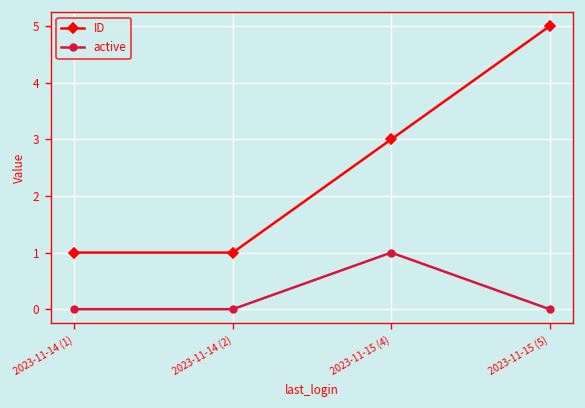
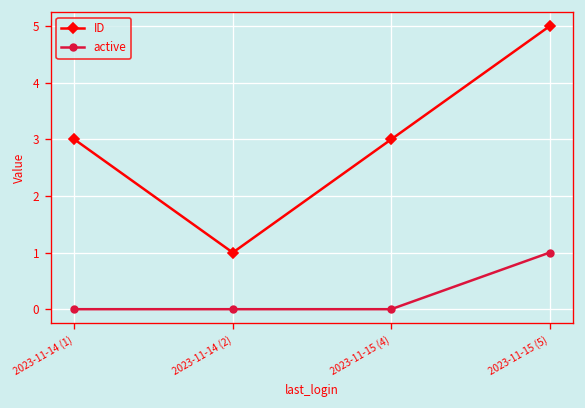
  {
    "ID": {
-     "2023-11-14 (1)": 1,
+     "2023-11-14 (1)": 3,
      "2023-11-14 (2)": 1,
      "2023-11-15 (4)": 3,
      "2023-11-15 (5)": 5
    },
    "active": {
      "2023-11-14 (1)": 0,
      "2023-11-14 (2)": 0,
-     "2023-11-15 (4)": 1,
-     "2023-11-15 (5)": 0
+     "2023-11-15 (4)": 0,
+     "2023-11-15 (5)": 1
    }
  }
